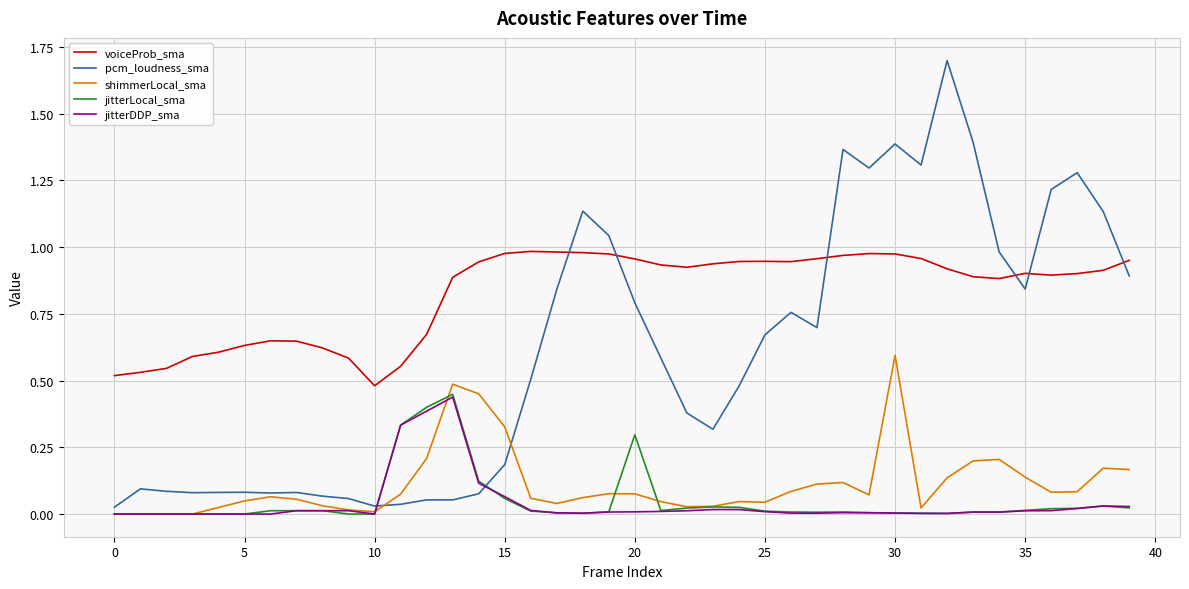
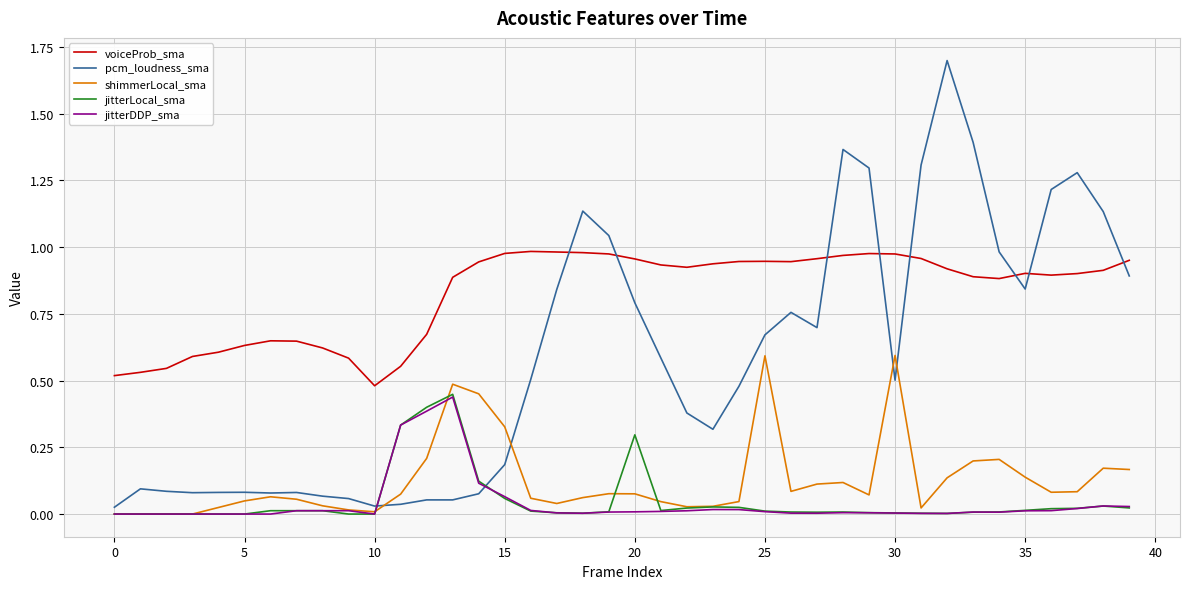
  {
    "voiceProb_sma": {
      "0": 0.52,
      "5": 0.63,
      "10": 0.48,
      "15": 0.98,
      "20": 0.96,
      "25": 0.95,
      "30": 0.97,
      "35": 0.90
    },
    "pcm_loudness_sma": {
      "0": 0.03,
      "5": 0.08,
      "10": 0.03,
      "15": 0.19,
      "20": 0.79,
      "25": 0.67,
-     "30": 1.39,
+     "30": 0.50,
      "35": 0.84
    },
    "shimmerLocal_sma": {
      "5": 0.05,
      "15": 0.33,
      "20": 0.08,
-     "25": 0.04,
+     "25": 0.59,
      "30": 0.59,
      "35": 0.14
    },
    "jitterLocal_sma": {
      "20": 0.30
    },
    "jitterDDP_sma": {
      "20": 0.01
    }
  }
